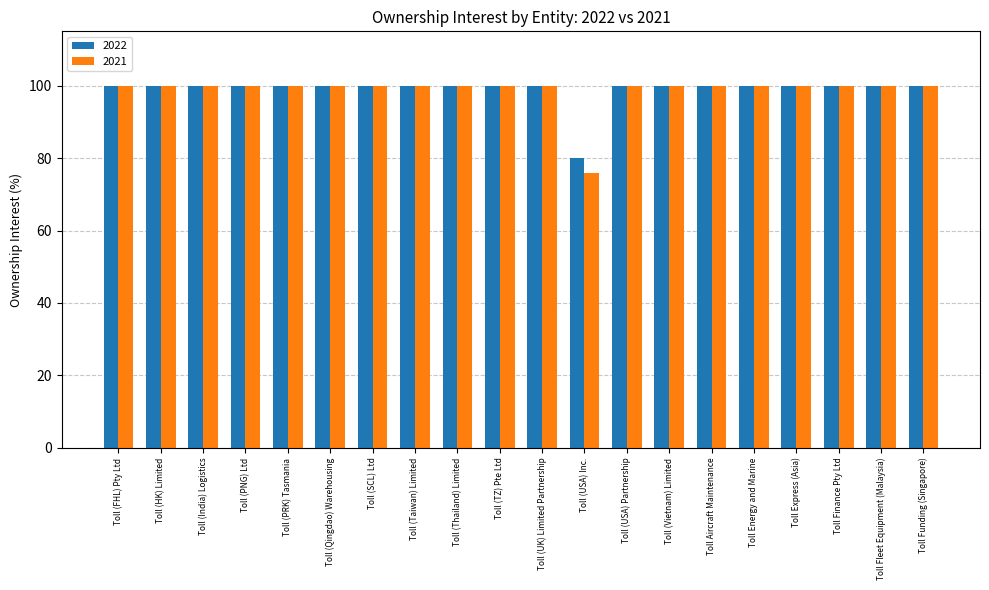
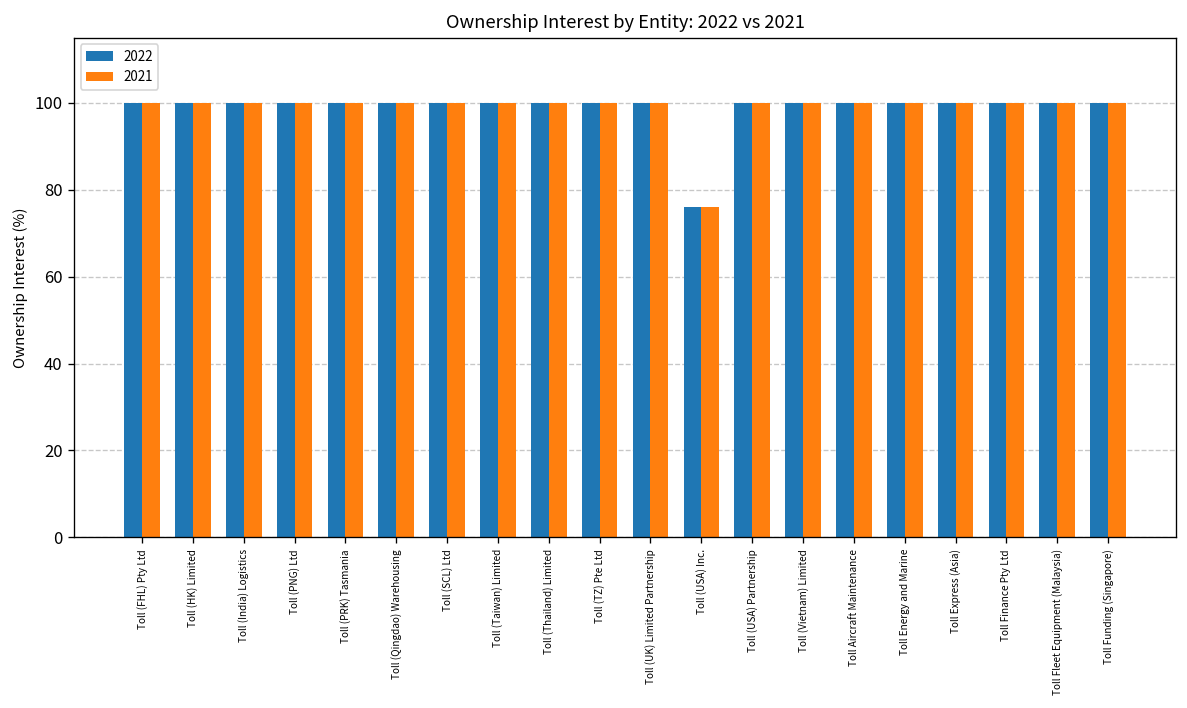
  {
    "2022": {
      "Toll (FHL) Pty Ltd": 100,
      "Toll (HK) Limited": 100,
      "Toll (India) Logistics": 100,
      "Toll (PNG) Ltd": 100,
      "Toll (PRK) Tasmania": 100,
      "Toll (Qingdao) Warehousing": 100,
      "Toll (SCL) Ltd": 100,
      "Toll (Taiwan) Limited": 100,
      "Toll (Thailand) Limited": 100,
      "Toll (TZ) Pte Ltd": 100,
      "Toll (UK) Limited Partnership": 100,
-     "Toll (USA) Inc.": 80,
+     "Toll (USA) Inc.": 76,
      "Toll (USA) Partnership": 100,
      "Toll (Vietnam) Limited": 100,
      "Toll Aircraft Maintenance": 100,
      "Toll Energy and Marine": 100,
      "Toll Express (Asia)": 100,
      "Toll Finance Pty Ltd": 100,
      "Toll Fleet Equipment (Malaysia)": 100,
      "Toll Funding (Singapore)": 100
    },
    "2021": {
      "Toll (FHL) Pty Ltd": 100,
      "Toll (HK) Limited": 100,
      "Toll (India) Logistics": 100,
      "Toll (PNG) Ltd": 100,
      "Toll (PRK) Tasmania": 100,
      "Toll (Qingdao) Warehousing": 100,
      "Toll (SCL) Ltd": 100,
      "Toll (Taiwan) Limited": 100,
      "Toll (Thailand) Limited": 100,
      "Toll (TZ) Pte Ltd": 100,
      "Toll (UK) Limited Partnership": 100,
      "Toll (USA) Inc.": 76,
      "Toll (USA) Partnership": 100,
      "Toll (Vietnam) Limited": 100,
      "Toll Aircraft Maintenance": 100,
      "Toll Energy and Marine": 100,
      "Toll Express (Asia)": 100,
      "Toll Finance Pty Ltd": 100,
      "Toll Fleet Equipment (Malaysia)": 100,
      "Toll Funding (Singapore)": 100
    }
  }
